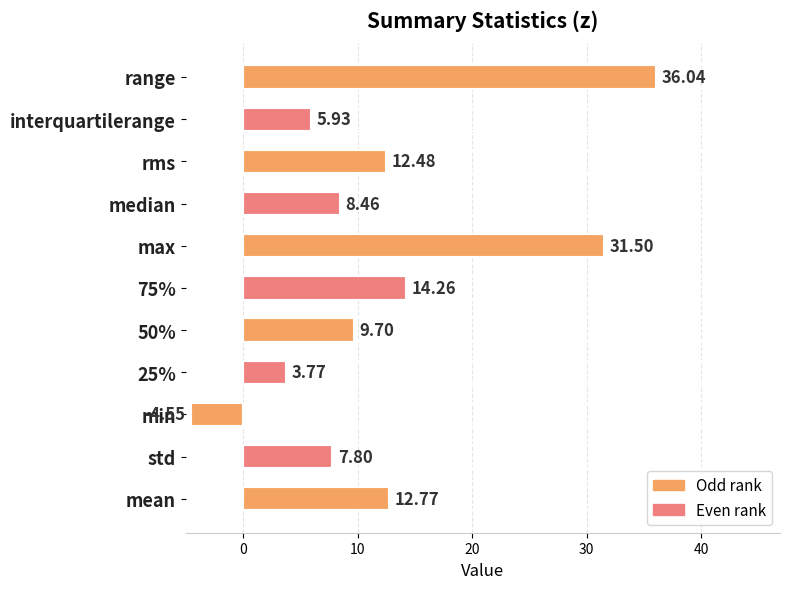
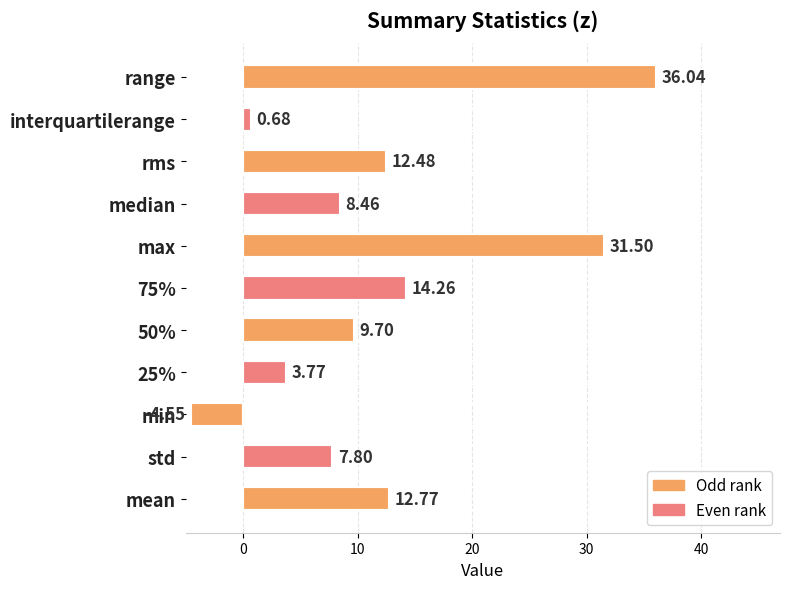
  {
    "range": 36.04,
-   "interquartilerange": 5.93,
+   "interquartilerange": 0.68,
    "rms": 12.48,
    "median": 8.46,
    "max": 31.50,
    "75%": 14.26,
    "50%": 9.70,
    "25%": 3.77,
    "min": -4.55,
    "std": 7.80,
    "mean": 12.77
  }
